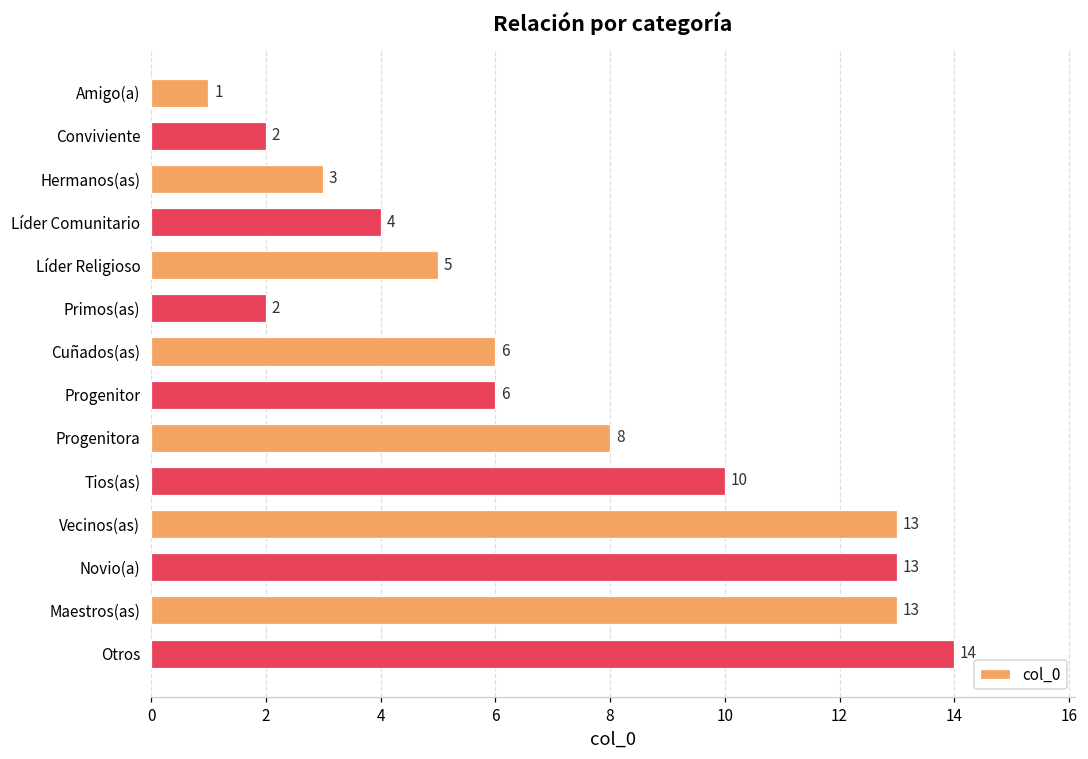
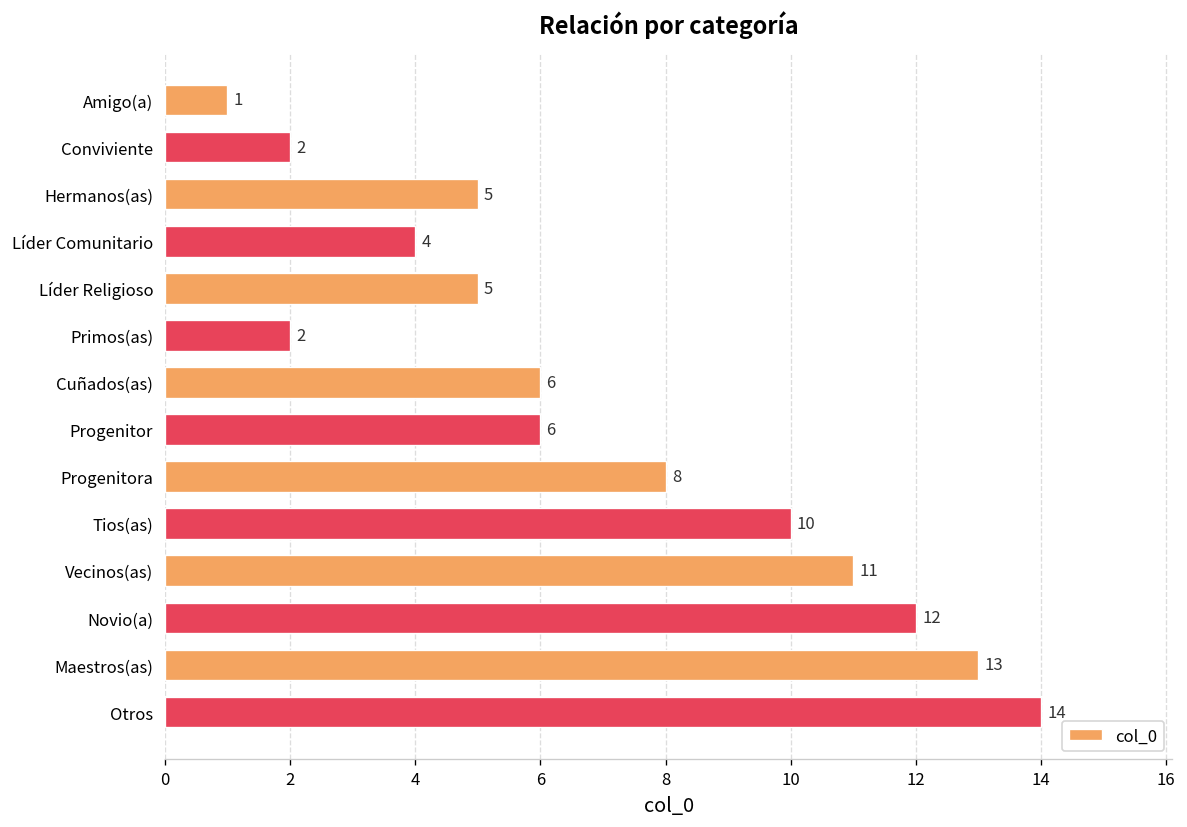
  {
    "Amigo(a)": 1,
    "Conviviente": 2,
-   "Hermanos(as)": 3,
+   "Hermanos(as)": 5,
    "Líder Comunitario": 4,
    "Líder Religioso": 5,
    "Primos(as)": 2,
    "Cuñados(as)": 6,
    "Progenitor": 6,
    "Progenitora": 8,
    "Tios(as)": 10,
-   "Vecinos(as)": 13,
-   "Novio(a)": 13,
+   "Vecinos(as)": 11,
+   "Novio(a)": 12,
    "Maestros(as)": 13,
    "Otros": 14
  }
